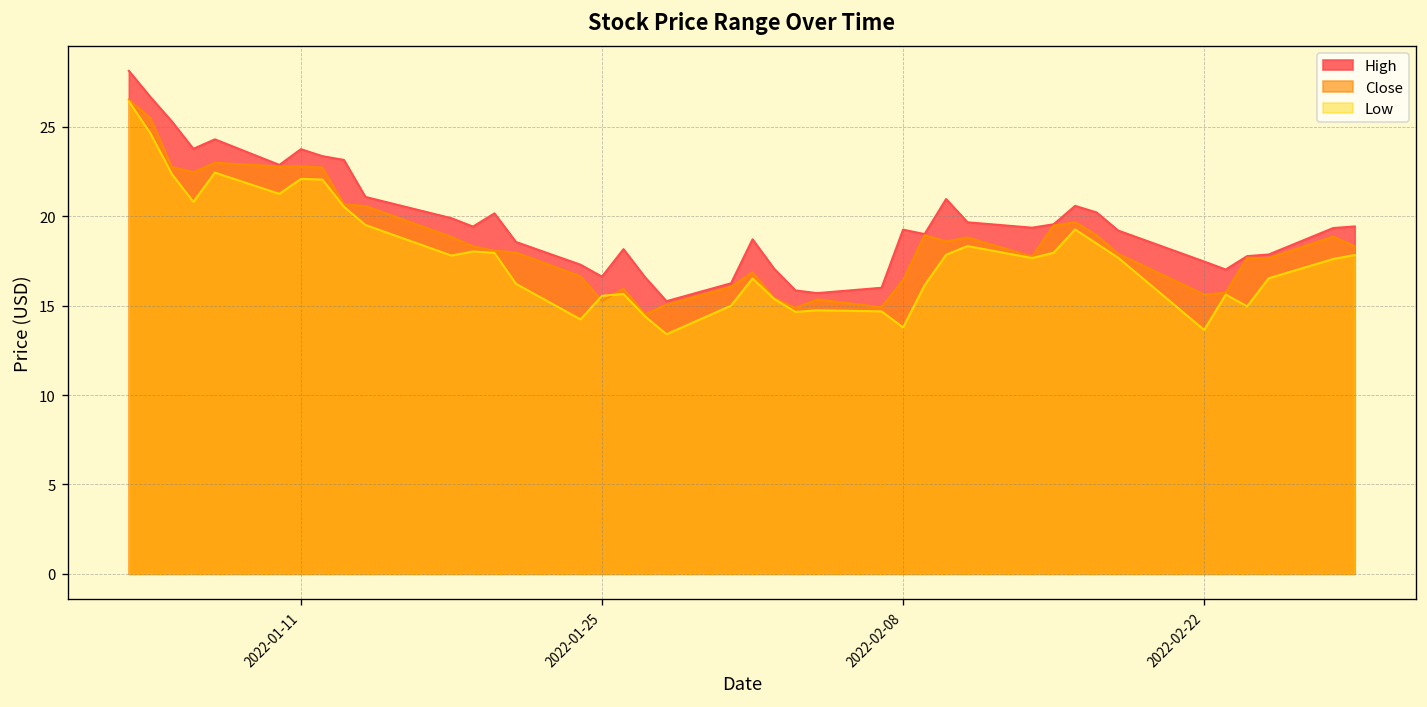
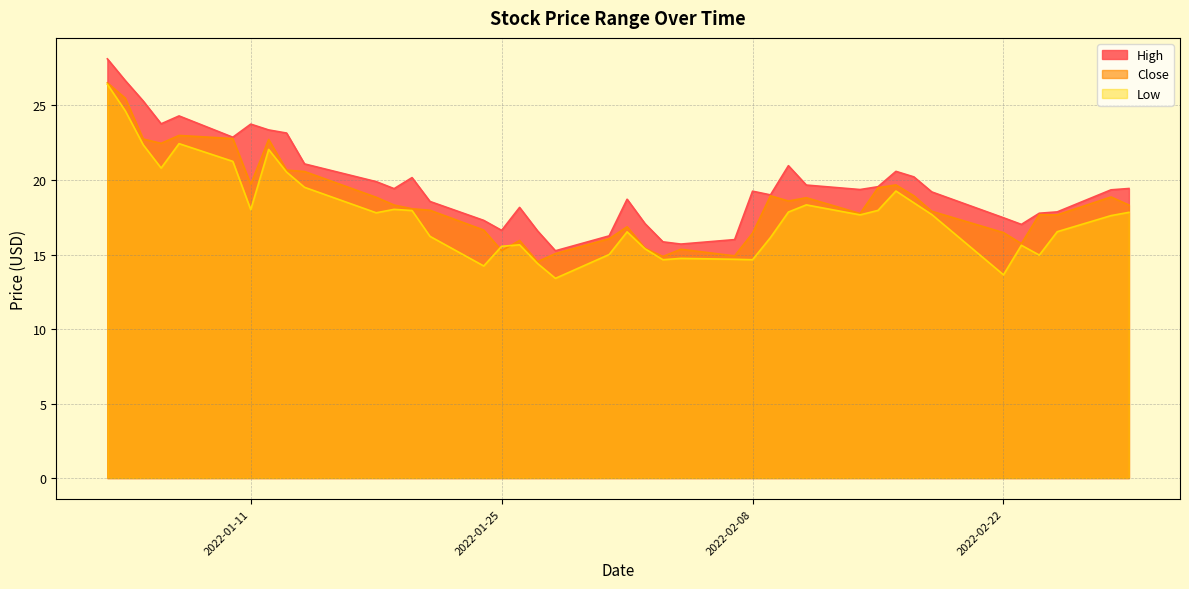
  {
    "High": {
      "2022-01-11": 23.8,
      "2022-01-25": 16.6,
      "2022-02-08": 19.3,
      "2022-02-22": 17.5
    },
    "Close": {
-     "2022-01-11": 22.8,
+     "2022-01-11": 19.7,
      "2022-01-25": 15.3,
      "2022-02-08": 16.4,
-     "2022-02-22": 15.6
+     "2022-02-22": 16.5
    },
    "Low": {
-     "2022-01-11": 22.1,
+     "2022-01-11": 18.0,
      "2022-01-25": 15.6,
-     "2022-02-08": 13.8,
+     "2022-02-08": 14.7,
      "2022-02-22": 13.6
    }
  }
